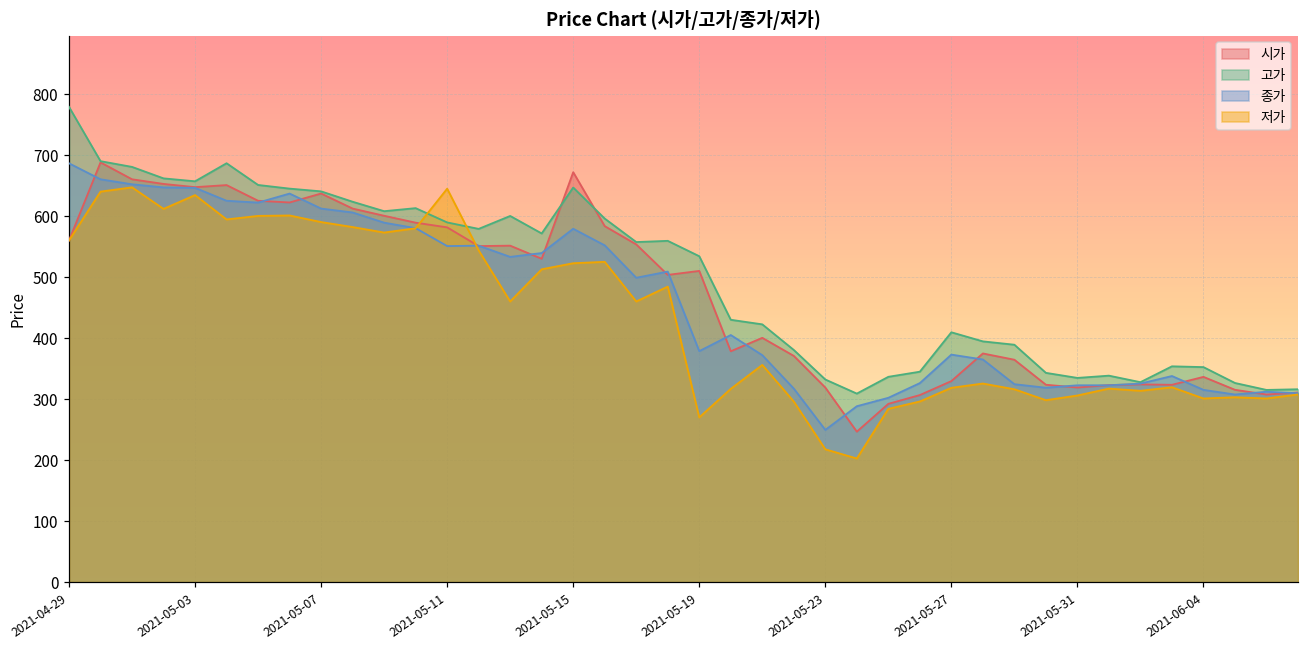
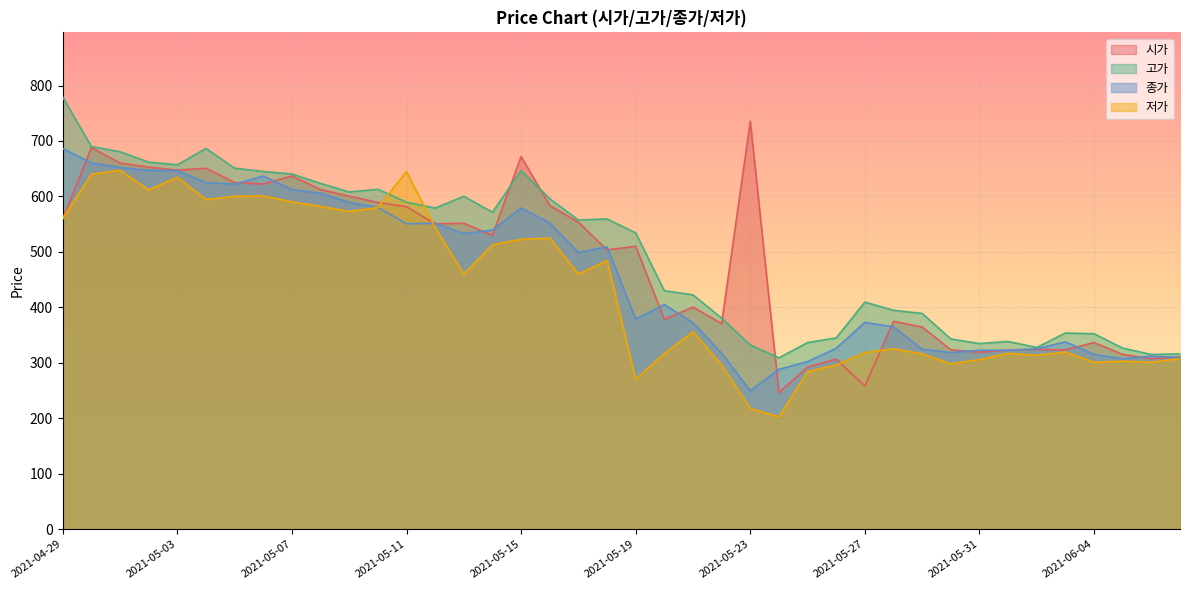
  {
    "시가": {
      "2021-05-11": 580,
      "2021-05-15": 670,
      "2021-05-19": 510,
-     "2021-05-23": 320,
-     "2021-05-27": 330,
+     "2021-05-23": 740,
+     "2021-05-27": 260,
      "2021-06-04": 340
    },
    "저가": {
      "2021-05-03": 630,
      "2021-05-07": 590,
      "2021-05-11": 640,
      "2021-05-15": 520,
      "2021-05-19": 270,
      "2021-05-23": 220,
      "2021-05-27": 320,
      "2021-05-31": 310,
      "2021-06-04": 300
    }
  }
